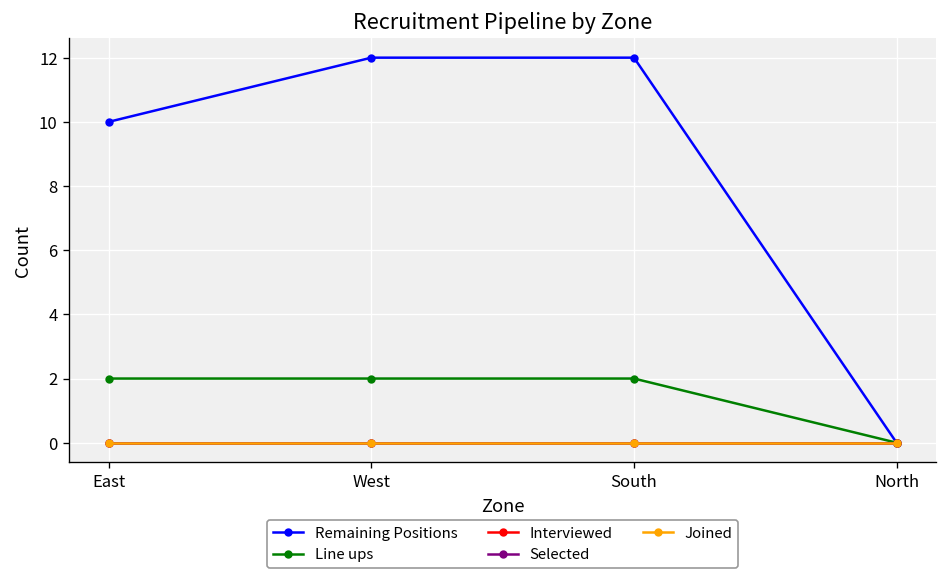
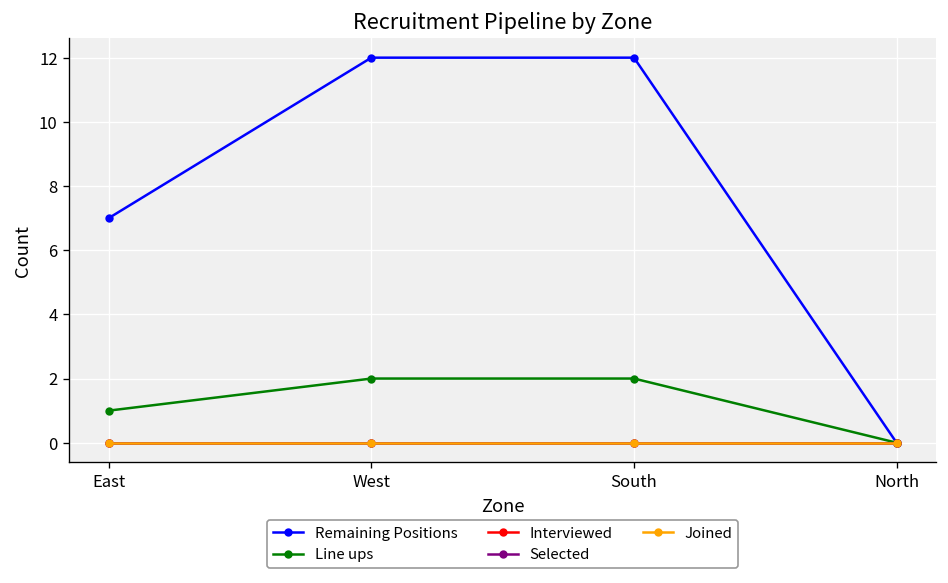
  {
    "Remaining Positions": {
-     "East": 10,
+     "East": 7,
      "West": 12,
      "South": 12
    },
    "Line ups": {
-     "East": 2,
+     "East": 1,
      "West": 2,
      "South": 2
    },
    "Joined": {
      "East": 0,
      "West": 0,
      "South": 0
    }
  }
